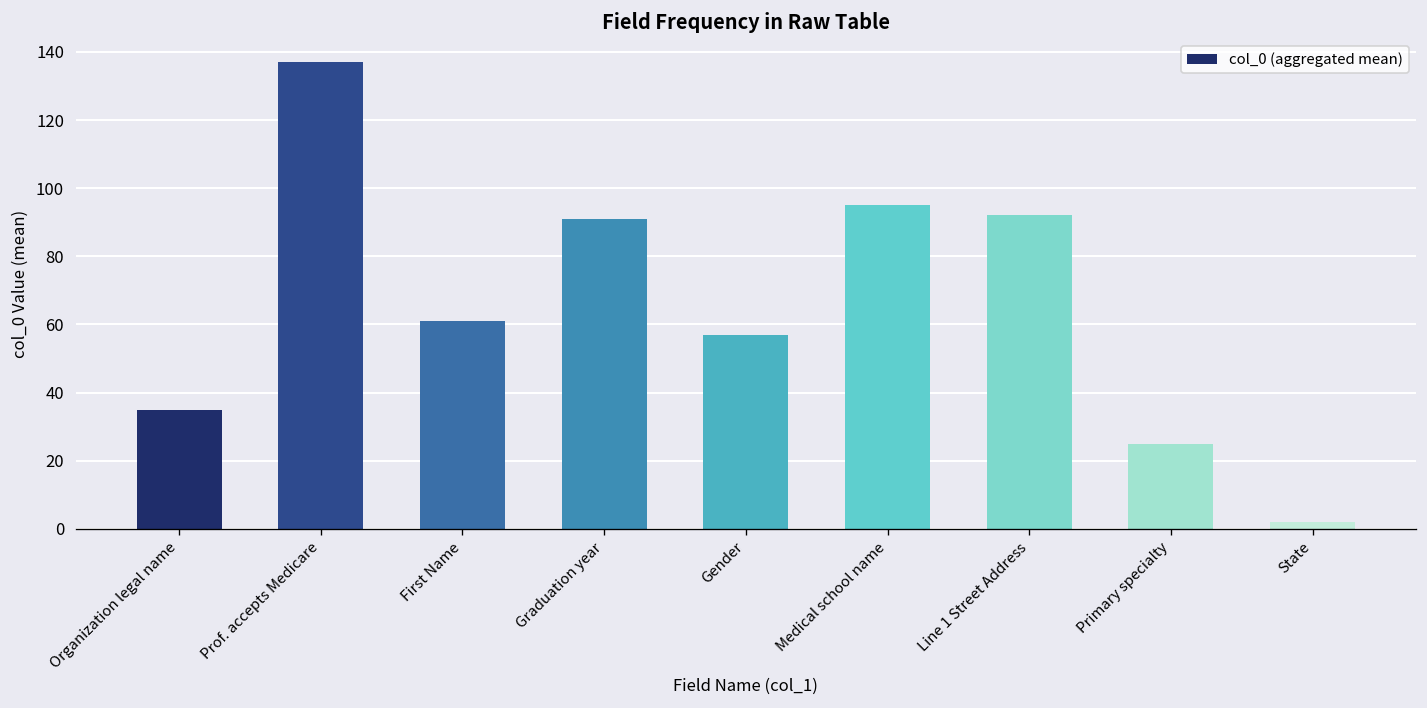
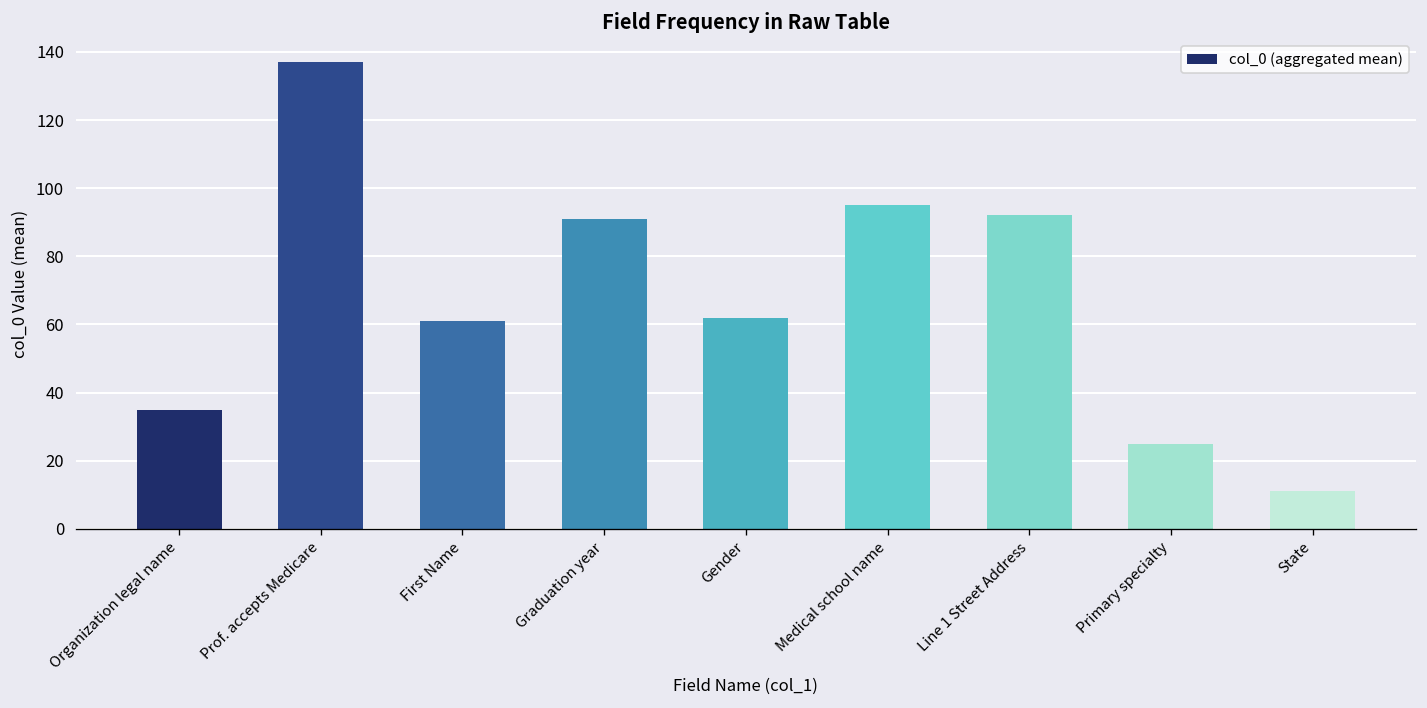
  {
    "Organization legal name": 35,
    "Prof. accepts Medicare": 137,
    "First Name": 61,
    "Graduation year": 91,
-   "Gender": 57,
+   "Gender": 62,
    "Medical school name": 95,
    "Line 1 Street Address": 92,
    "Primary specialty": 25,
-   "State": 2
+   "State": 11
  }
